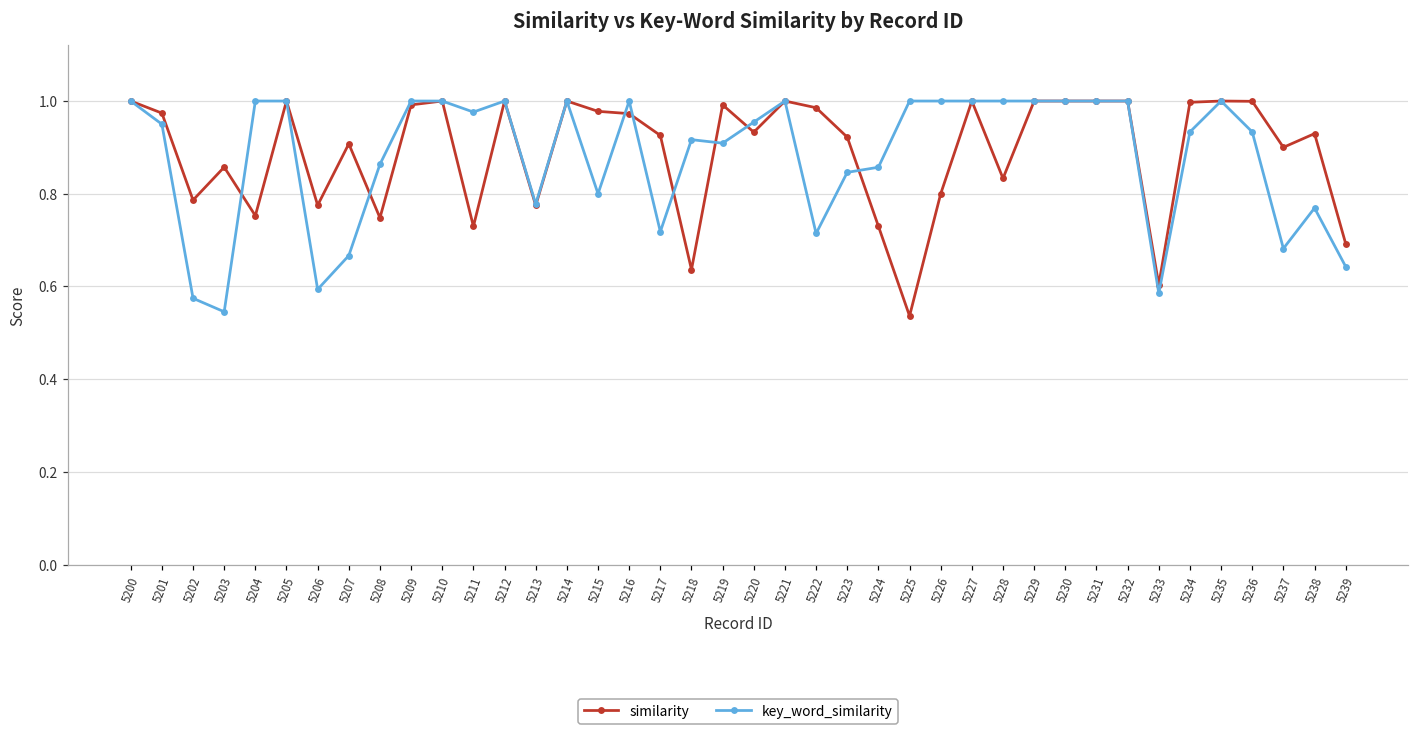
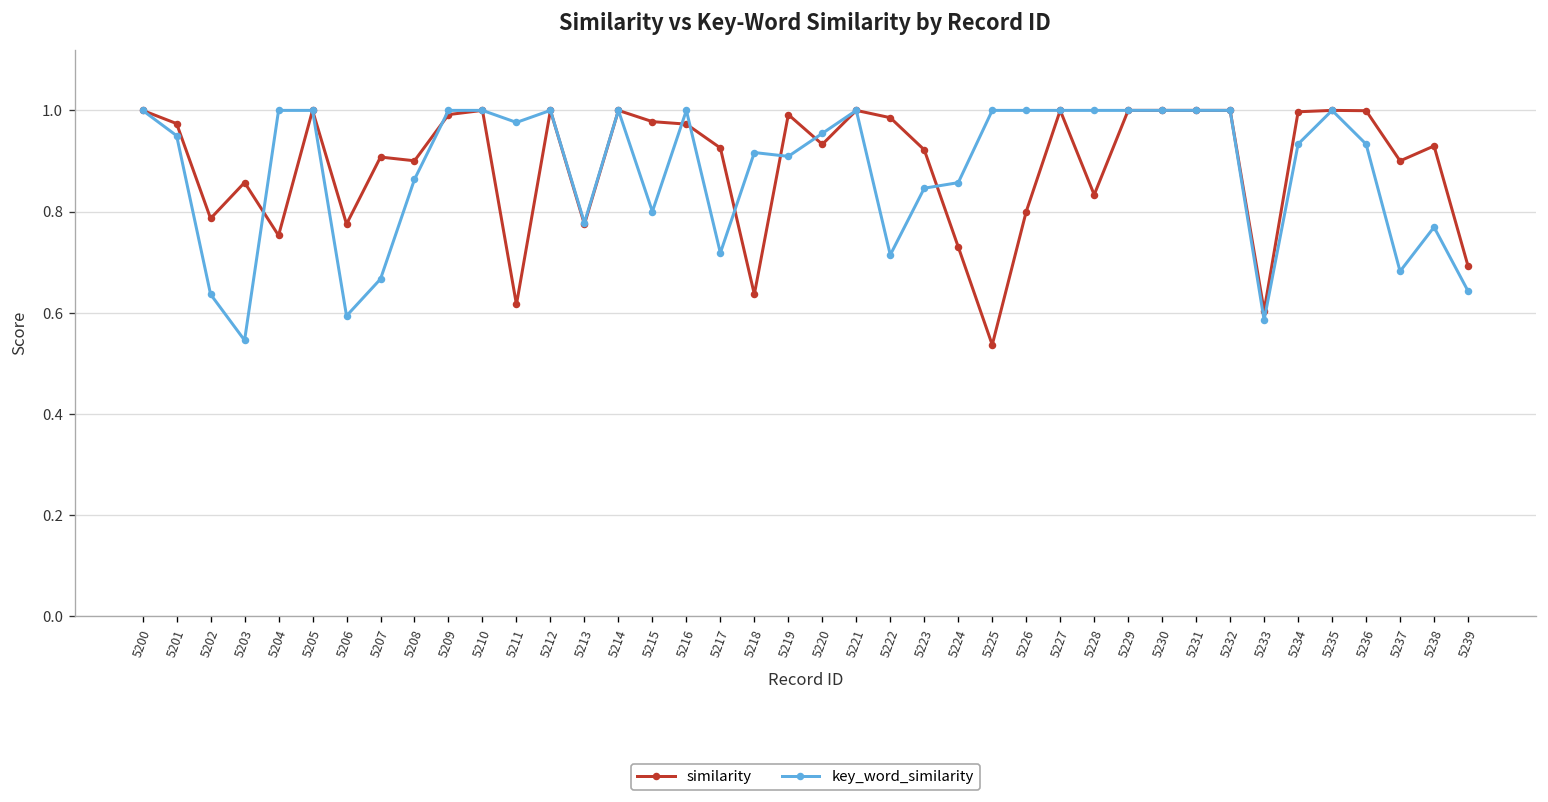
  {
    "similarity": {
      "5201": 0.97,
      "5202": 0.79,
      "5203": 0.86,
      "5204": 0.75,
      "5206": 0.78,
      "5207": 0.91,
-     "5208": 0.75,
+     "5208": 0.90,
      "5209": 0.99,
-     "5211": 0.73,
+     "5211": 0.62,
      "5215": 0.98,
      "5216": 0.97,
      "5217": 0.93,
      "5218": 0.64,
      "5219": 0.99,
      "5220": 0.93,
      "5222": 0.99,
      "5223": 0.92,
      "5224": 0.73,
      "5225": 0.54,
      "5226": 0.80,
      "5228": 0.83,
      "5233": 0.60,
      "5234": 1.00,
      "5236": 1.00,
      "5237": 0.90,
      "5238": 0.93,
      "5239": 0.69
    },
    "key_word_similarity": {
      "5201": 0.95,
-     "5202": 0.57,
+     "5202": 0.64,
      "5203": 0.55,
      "5204": 1.00,
      "5206": 0.59,
      "5207": 0.67,
      "5208": 0.86,
      "5209": 1.00,
      "5211": 0.98,
      "5215": 0.80,
      "5216": 1.00,
      "5217": 0.72,
      "5218": 0.92,
      "5219": 0.91,
      "5220": 0.95,
      "5222": 0.71,
      "5223": 0.85,
      "5224": 0.86,
      "5225": 1.00,
      "5226": 1.00,
      "5228": 1.00,
      "5233": 0.59,
      "5234": 0.93,
      "5236": 0.93,
      "5237": 0.68,
      "5238": 0.77,
      "5239": 0.64
    }
  }
